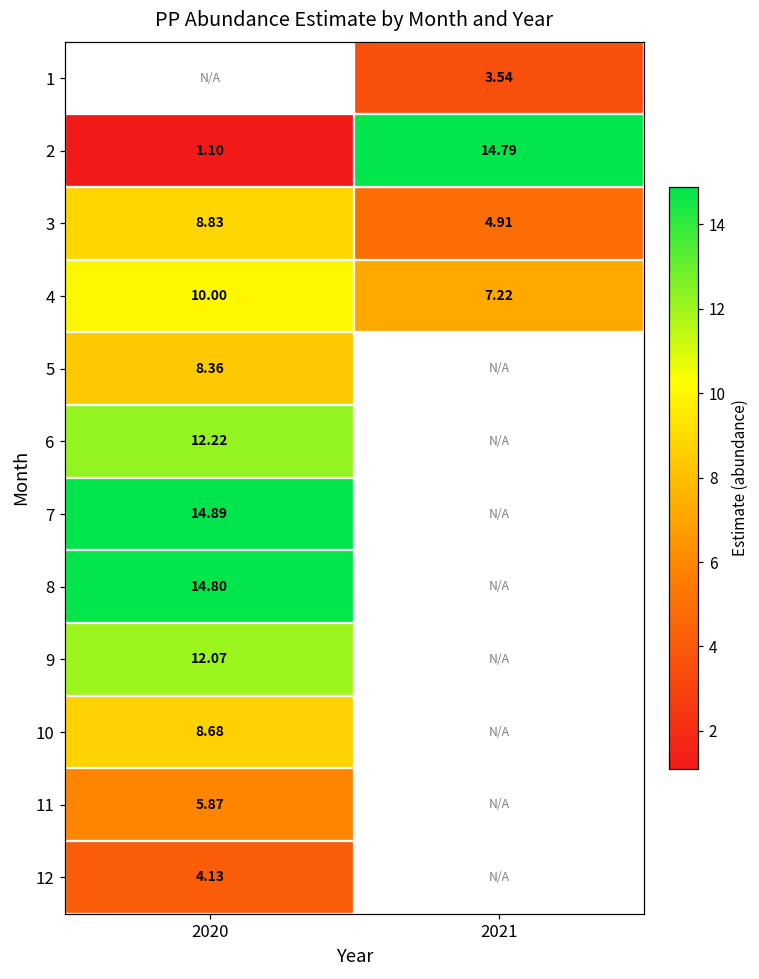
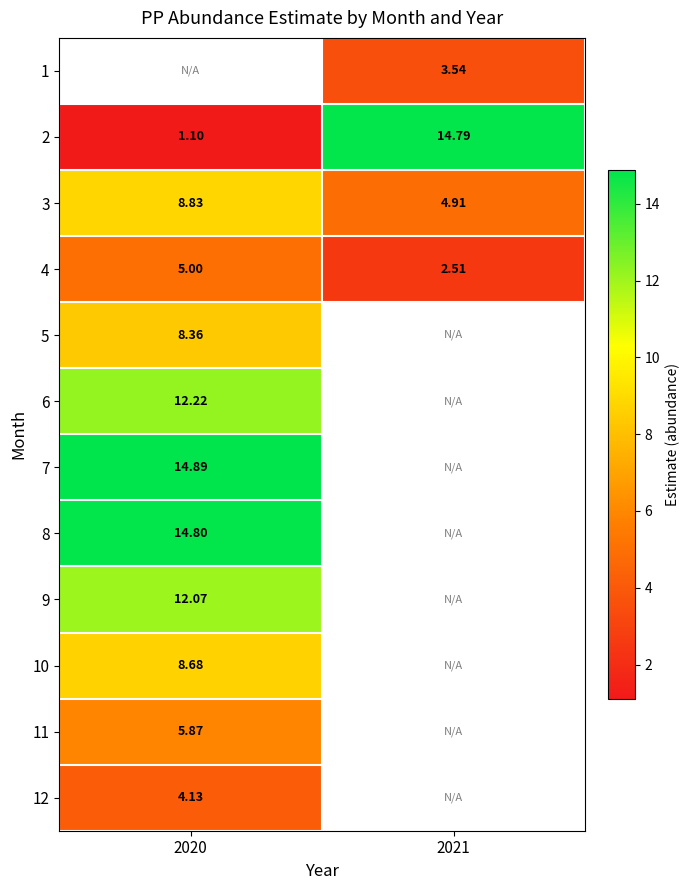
  {
    "1": {
      "2021": 3.54
    },
    "2": {
      "2020": 1.10,
      "2021": 14.79
    },
    "3": {
      "2020": 8.83,
      "2021": 4.91
    },
    "4": {
-     "2020": 10.00,
-     "2021": 7.22
+     "2020": 5.00,
+     "2021": 2.51
    },
    "5": {
      "2020": 8.36
    },
    "6": {
      "2020": 12.22
    },
    "7": {
      "2020": 14.89
    },
    "8": {
      "2020": 14.80
    },
    "9": {
      "2020": 12.07
    },
    "10": {
      "2020": 8.68
    },
    "11": {
      "2020": 5.87
    },
    "12": {
      "2020": 4.13
    }
  }
